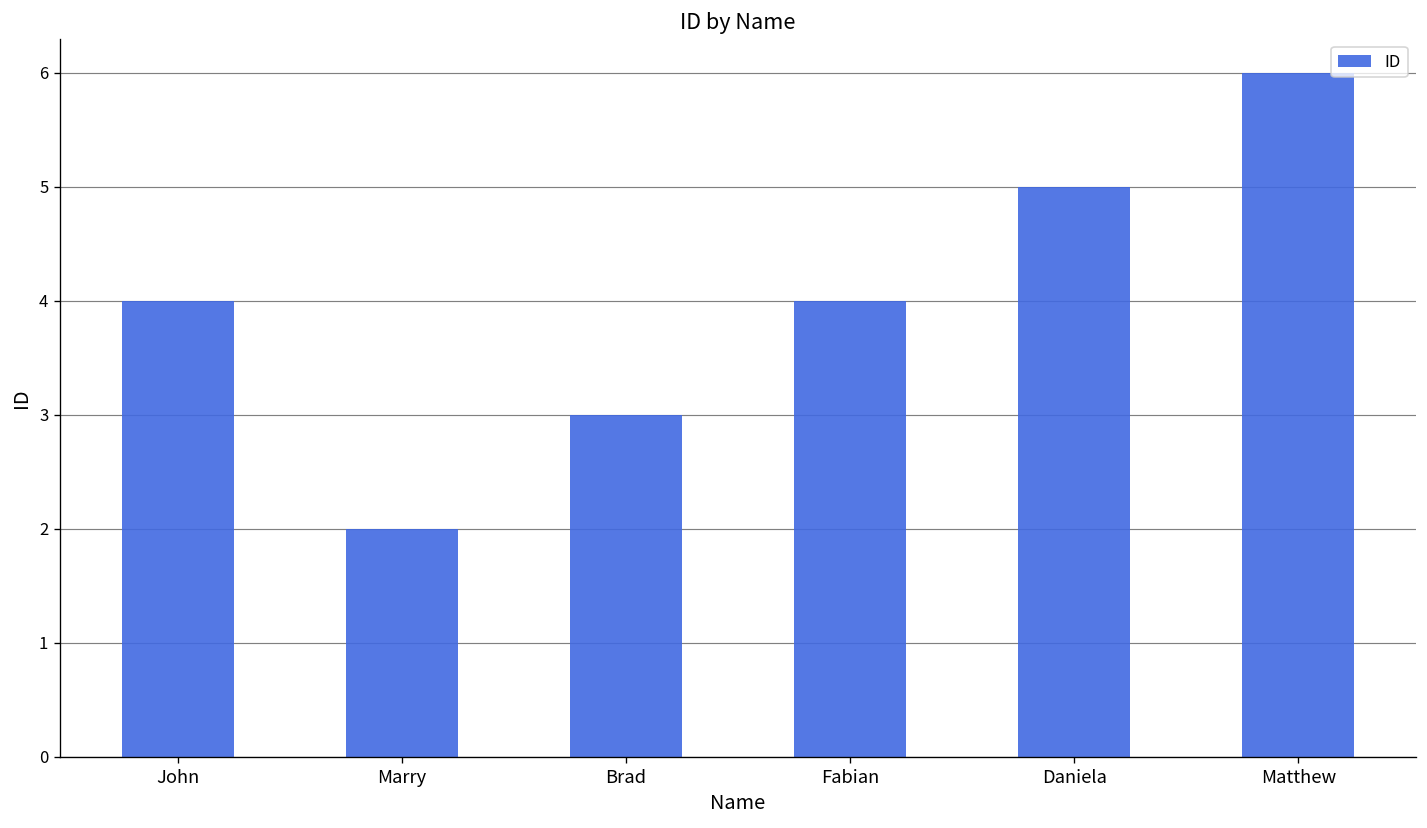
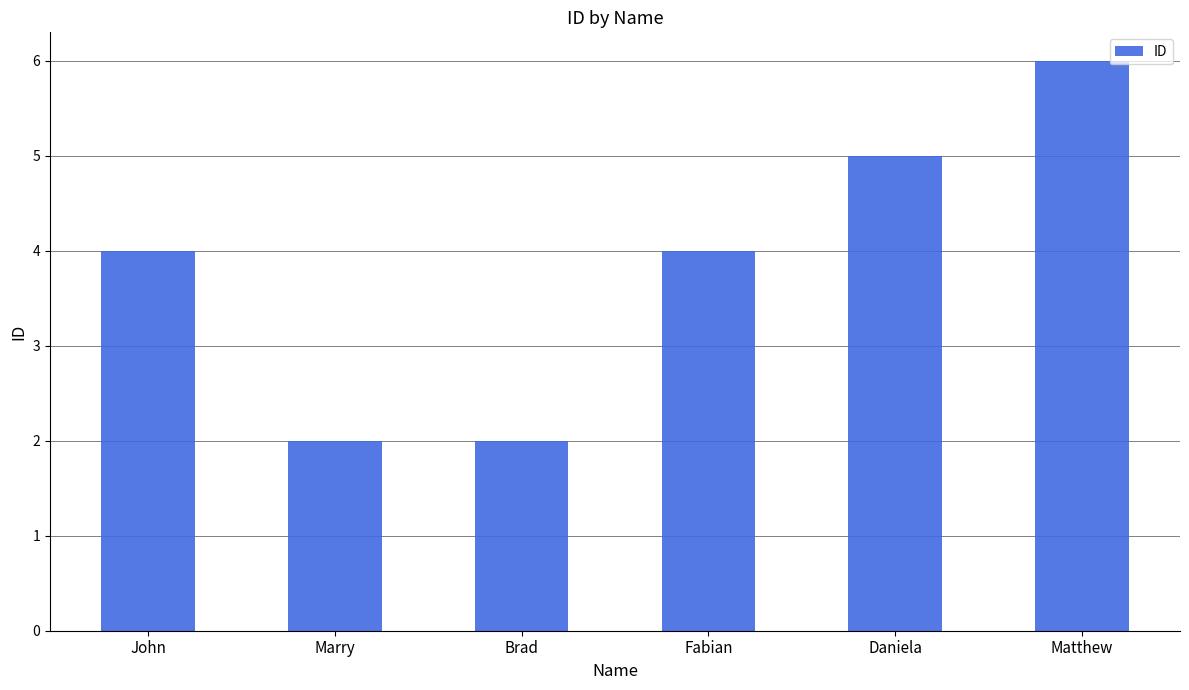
  {
    "John": 4,
    "Marry": 2,
-   "Brad": 3,
+   "Brad": 2,
    "Fabian": 4,
    "Daniela": 5,
    "Matthew": 6
  }
